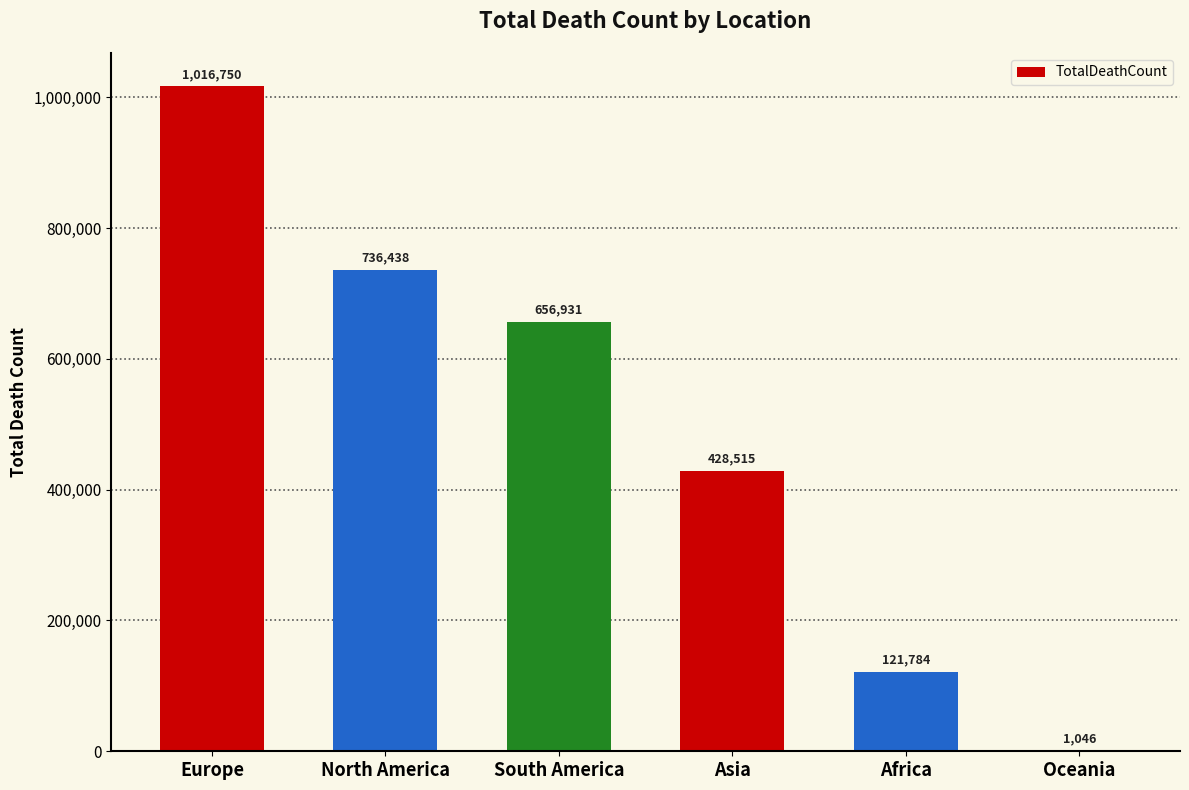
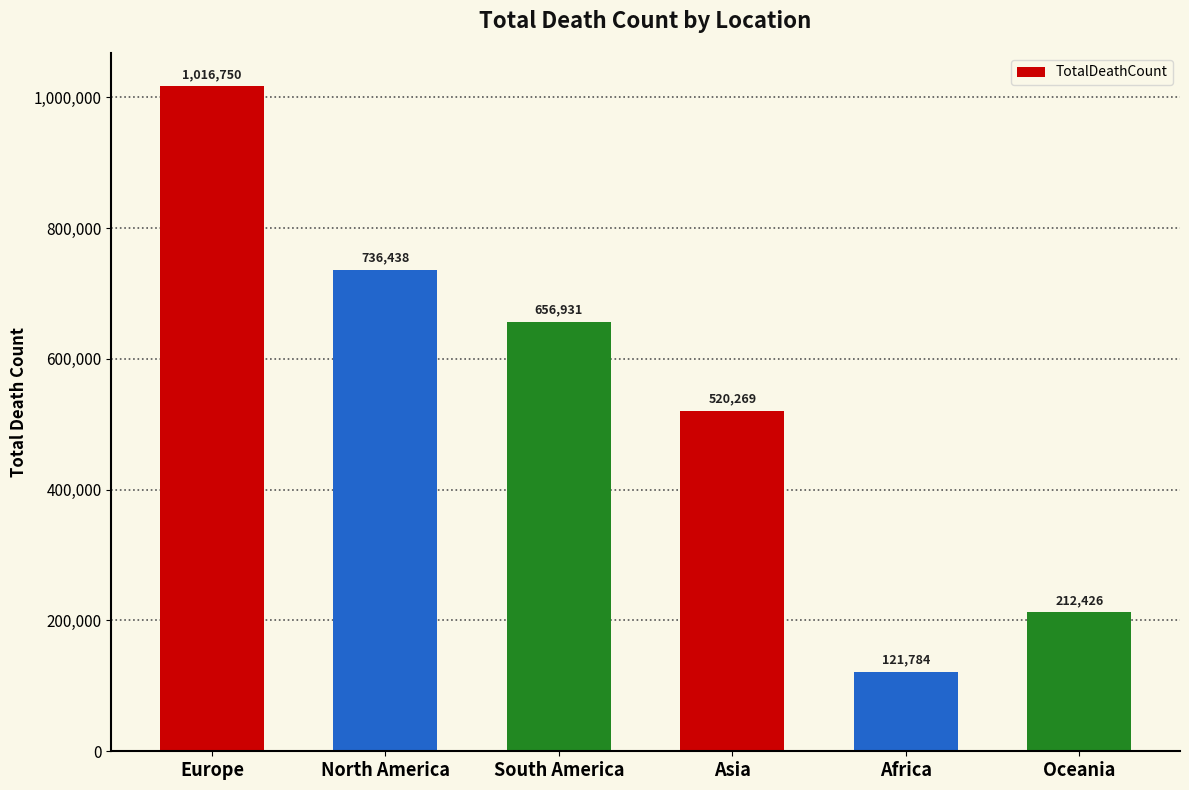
  {
    "Europe": "1,016,750",
    "North America": "736,438",
    "South America": "656,931",
-   "Asia": "428,515",
+   "Asia": "520,269",
    "Africa": "121,784",
-   "Oceania": "1,046"
+   "Oceania": "212,426"
  }
